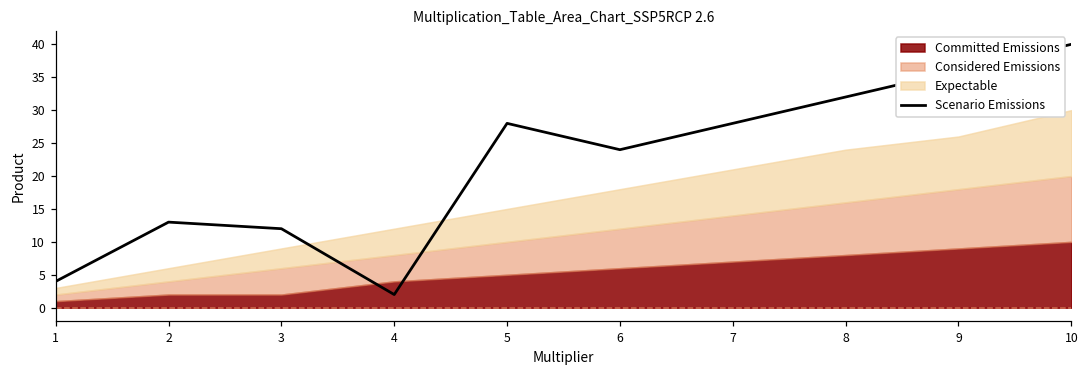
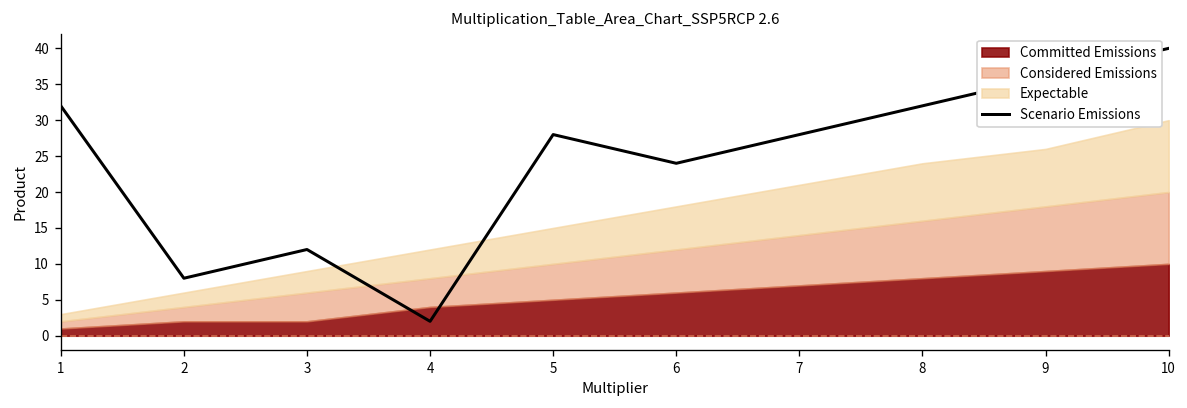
  {
    "Scenario Emissions": {
-     "1": 4,
-     "2": 13,
+     "1": 32,
+     "2": 8,
      "3": 12,
      "4": 2,
      "5": 28,
      "6": 24,
      "7": 28,
      "8": 32,
      "10": 40
    },
    "Committed Emissions": {
      "1": 1,
      "2": 2,
      "3": 2,
      "4": 4,
      "5": 5,
      "6": 6,
      "7": 7,
      "8": 8,
      "9": 9,
      "10": 10
    }
  }
